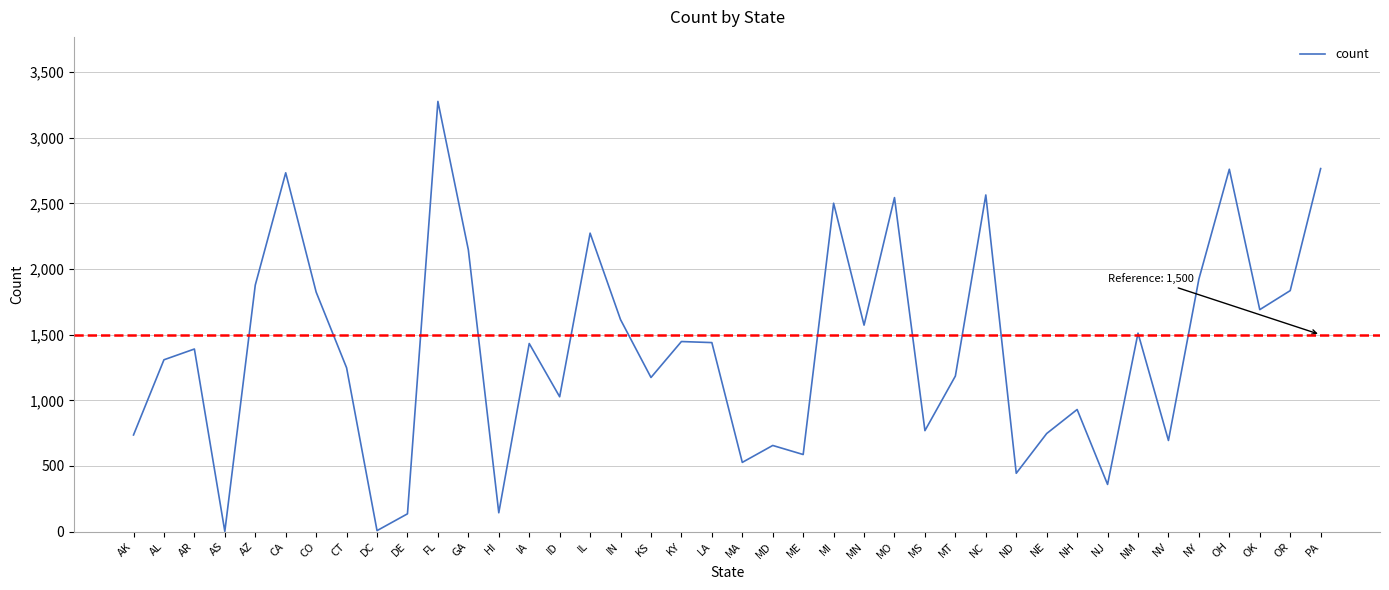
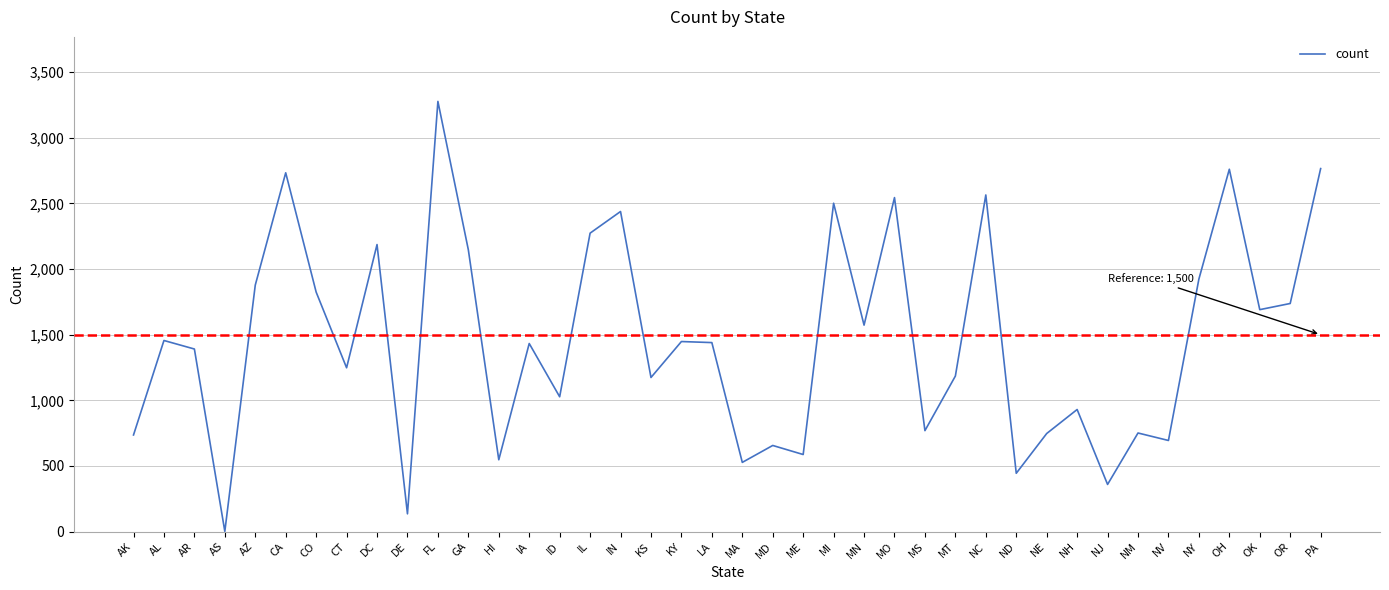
  {
    "AK": "740",
-   "AL": "1,310",
+   "AL": "1,460",
    "AR": "1,390",
    "AS": "0",
    "AZ": "1,880",
    "CA": "2,730",
    "CO": "1,830",
    "CT": "1,250",
-   "DC": "10",
+   "DC": "2,190",
    "DE": "140",
    "FL": "3,280",
    "GA": "2,150",
-   "HI": "140",
+   "HI": "550",
    "IA": "1,430",
    "ID": "1,030",
    "IL": "2,270",
-   "IN": "1,620",
+   "IN": "2,440",
    "KS": "1,170",
    "KY": "1,450",
    "LA": "1,440",
    "MA": "530",
    "MD": "660",
    "ME": "590",
    "MI": "2,500",
    "MN": "1,570",
    "MO": "2,550",
    "MS": "770",
    "MT": "1,190",
    "NC": "2,570",
    "ND": "440",
    "NE": "750",
    "NH": "930",
    "NJ": "360",
-   "NM": "1,510",
+   "NM": "750",
    "NV": "690",
    "OH": "2,760",
-   "OR": "1,840",
+   "OR": "1,740",
    "PA": "2,770"
  }
